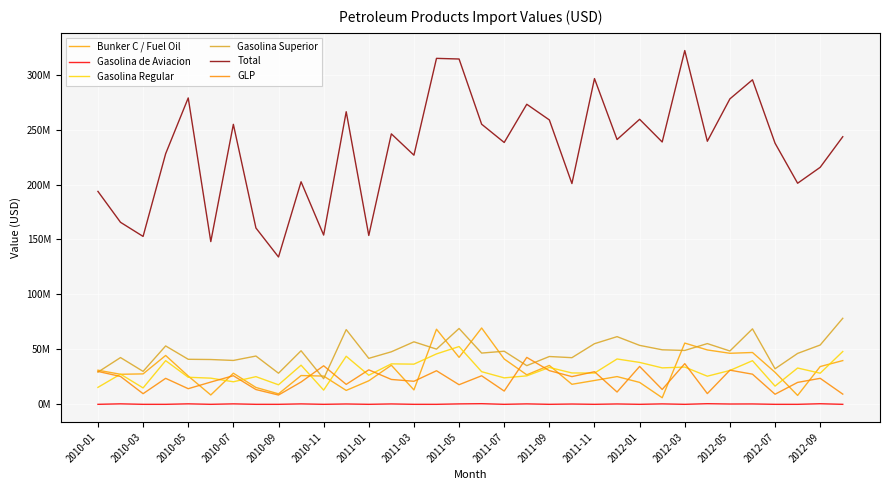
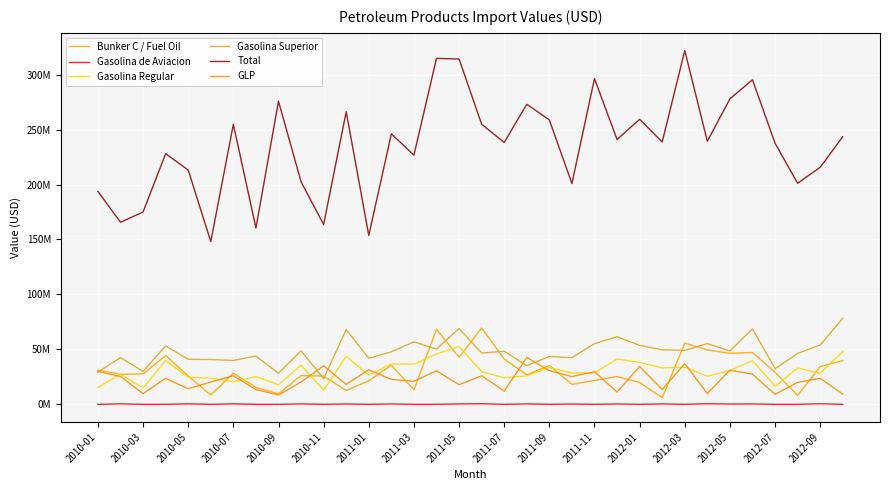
  {
    "Gasolina de Aviacion": {
      "2010-01": 0,
      "2010-03": 0,
      "2010-05": 0,
      "2010-07": 0,
      "2010-09": 0,
      "2010-11": 0,
      "2011-01": 0,
      "2011-03": 0,
      "2011-05": 0,
      "2011-07": 0,
      "2011-09": 0,
      "2011-11": 0,
      "2012-01": 0,
      "2012-03": 0,
      "2012-05": 0,
      "2012-07": 0,
      "2012-09": 1000000
    },
    "Total": {
      "2010-01": 194000000,
-     "2010-03": 153000000,
-     "2010-05": 279000000,
+     "2010-03": 175000000,
+     "2010-05": 213000000,
      "2010-07": 255000000,
-     "2010-09": 134000000,
-     "2010-11": 154000000,
+     "2010-09": 276000000,
+     "2010-11": 164000000,
      "2011-01": 154000000,
      "2011-03": 227000000,
      "2011-05": 314000000,
      "2011-07": 238000000,
      "2011-09": 259000000,
      "2011-11": 296000000,
      "2012-01": 259000000,
      "2012-03": 322000000,
      "2012-05": 278000000,
      "2012-07": 238000000,
      "2012-09": 216000000
    }
  }
